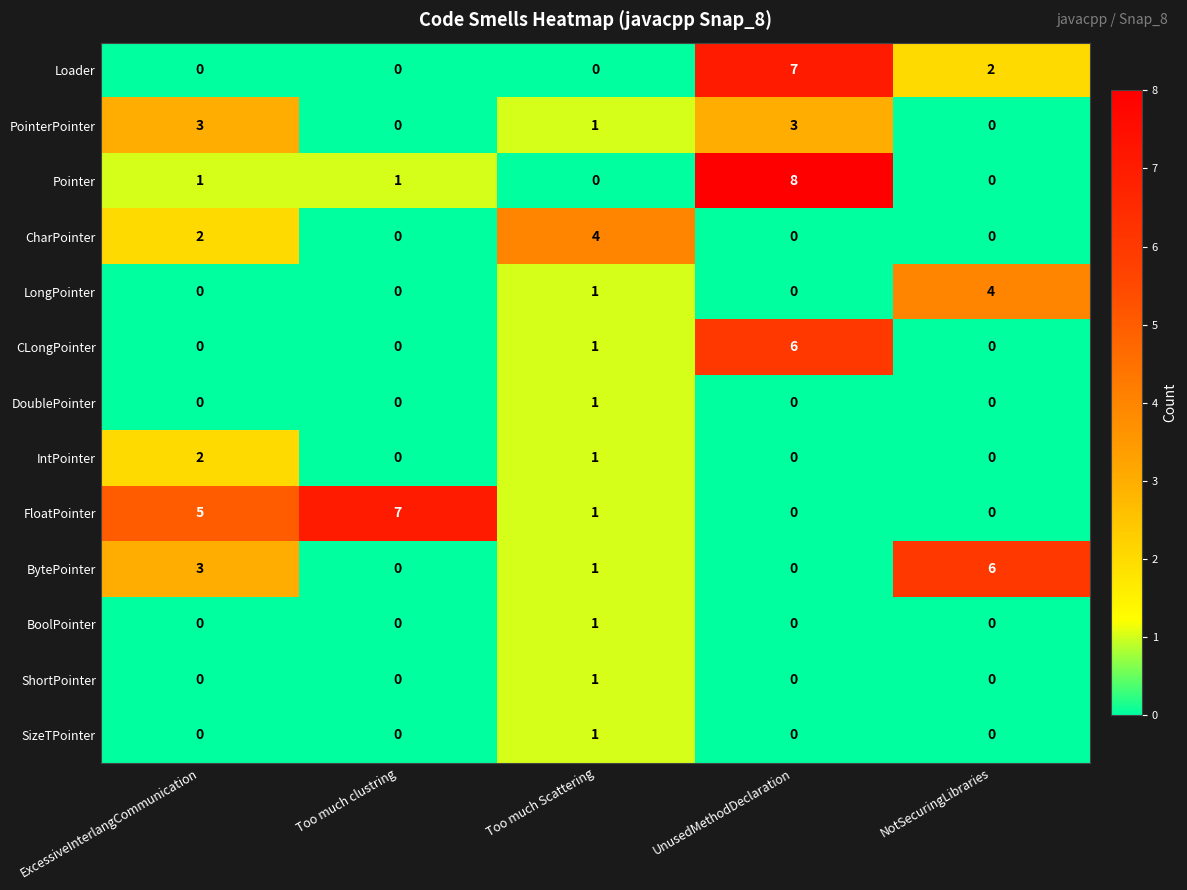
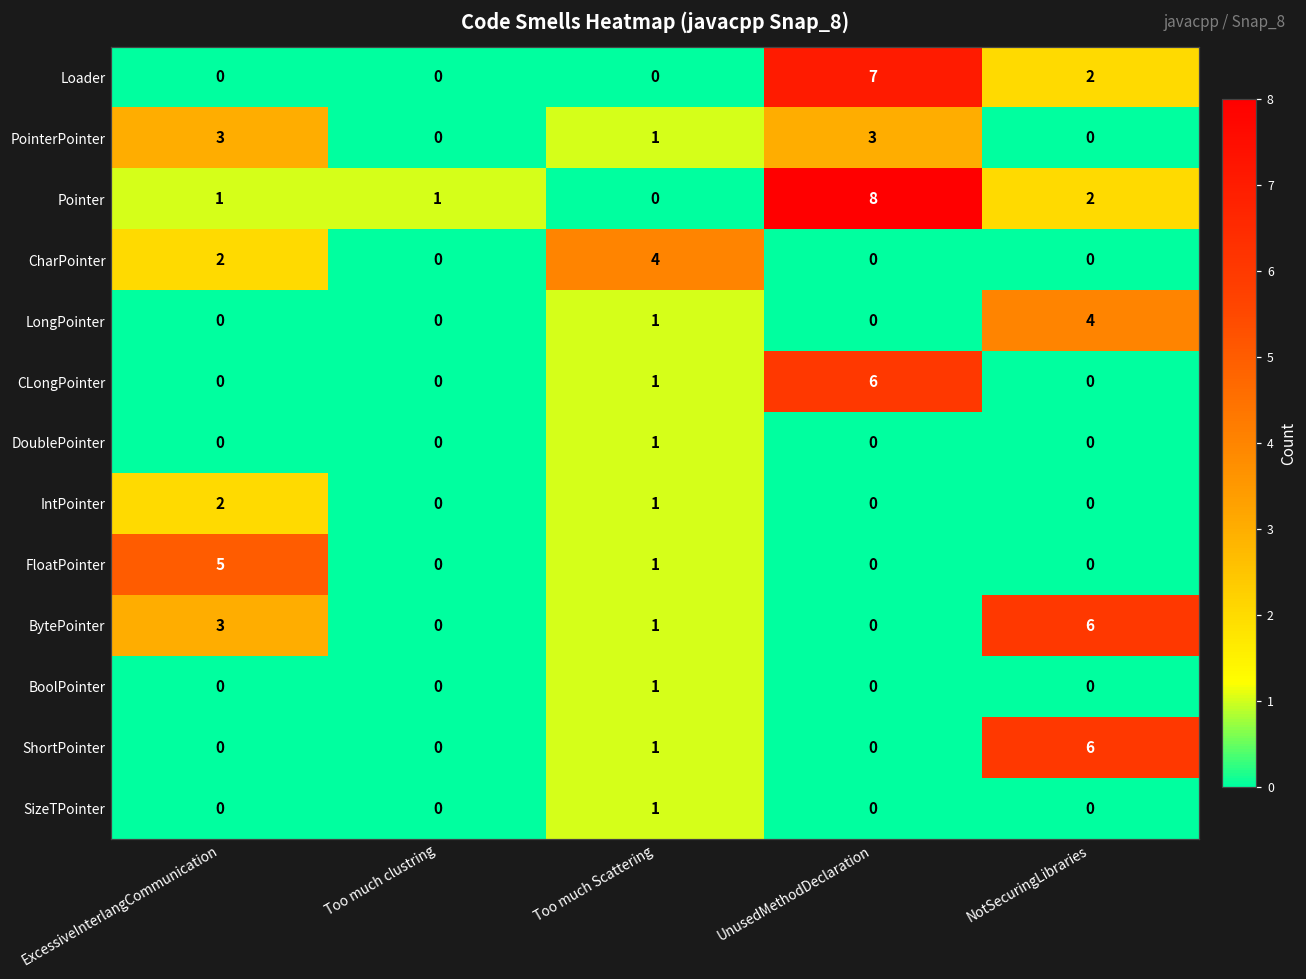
  {
    "Loader": {
      "ExcessiveInterlangCommunication": 0,
      "Too much clustring": 0,
      "Too much Scattering": 0,
      "UnusedMethodDeclaration": 7,
      "NotSecuringLibraries": 2
    },
    "PointerPointer": {
      "ExcessiveInterlangCommunication": 3,
      "Too much clustring": 0,
      "Too much Scattering": 1,
      "UnusedMethodDeclaration": 3,
      "NotSecuringLibraries": 0
    },
    "Pointer": {
      "ExcessiveInterlangCommunication": 1,
      "Too much clustring": 1,
      "Too much Scattering": 0,
      "UnusedMethodDeclaration": 8,
-     "NotSecuringLibraries": 0
+     "NotSecuringLibraries": 2
    },
    "CharPointer": {
      "ExcessiveInterlangCommunication": 2,
      "Too much clustring": 0,
      "Too much Scattering": 4,
      "UnusedMethodDeclaration": 0,
      "NotSecuringLibraries": 0
    },
    "LongPointer": {
      "ExcessiveInterlangCommunication": 0,
      "Too much clustring": 0,
      "Too much Scattering": 1,
      "UnusedMethodDeclaration": 0,
      "NotSecuringLibraries": 4
    },
    "CLongPointer": {
      "ExcessiveInterlangCommunication": 0,
      "Too much clustring": 0,
      "Too much Scattering": 1,
      "UnusedMethodDeclaration": 6,
      "NotSecuringLibraries": 0
    },
    "DoublePointer": {
      "ExcessiveInterlangCommunication": 0,
      "Too much clustring": 0,
      "Too much Scattering": 1,
      "UnusedMethodDeclaration": 0,
      "NotSecuringLibraries": 0
    },
    "IntPointer": {
      "ExcessiveInterlangCommunication": 2,
      "Too much clustring": 0,
      "Too much Scattering": 1,
      "UnusedMethodDeclaration": 0,
      "NotSecuringLibraries": 0
    },
    "FloatPointer": {
      "ExcessiveInterlangCommunication": 5,
-     "Too much clustring": 7,
+     "Too much clustring": 0,
      "Too much Scattering": 1,
      "UnusedMethodDeclaration": 0,
      "NotSecuringLibraries": 0
    },
    "BytePointer": {
      "ExcessiveInterlangCommunication": 3,
      "Too much clustring": 0,
      "Too much Scattering": 1,
      "UnusedMethodDeclaration": 0,
      "NotSecuringLibraries": 6
    },
    "BoolPointer": {
      "ExcessiveInterlangCommunication": 0,
      "Too much clustring": 0,
      "Too much Scattering": 1,
      "UnusedMethodDeclaration": 0,
      "NotSecuringLibraries": 0
    },
    "ShortPointer": {
      "ExcessiveInterlangCommunication": 0,
      "Too much clustring": 0,
      "Too much Scattering": 1,
      "UnusedMethodDeclaration": 0,
-     "NotSecuringLibraries": 0
+     "NotSecuringLibraries": 6
    },
    "SizeTPointer": {
      "ExcessiveInterlangCommunication": 0,
      "Too much clustring": 0,
      "Too much Scattering": 1,
      "UnusedMethodDeclaration": 0,
      "NotSecuringLibraries": 0
    }
  }
